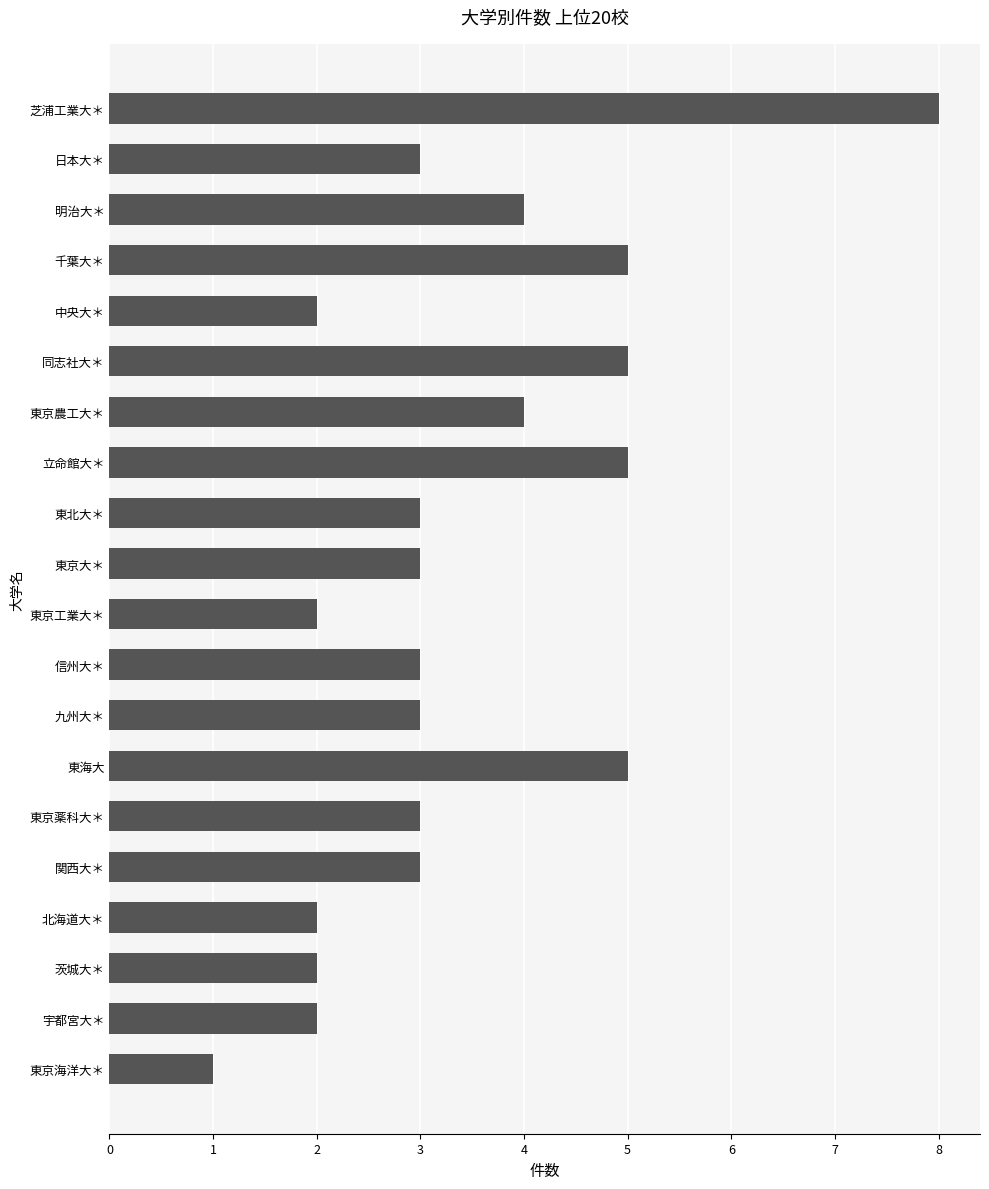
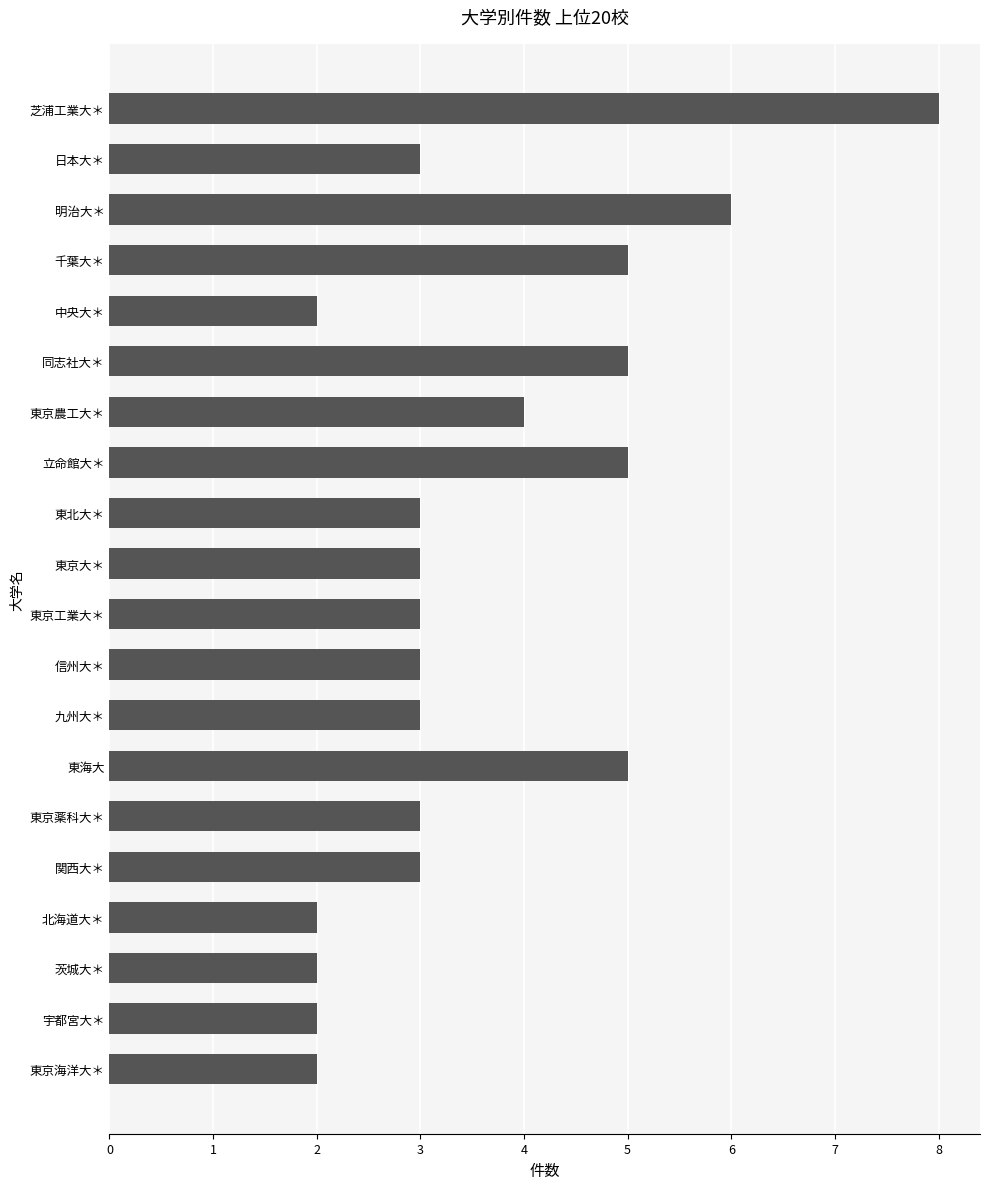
  {
    "芝浦工業大＊": 8,
    "日本大＊": 3,
-   "明治大＊": 4,
+   "明治大＊": 6,
    "千葉大＊": 5,
    "中央大＊": 2,
    "同志社大＊": 5,
    "東京農工大＊": 4,
    "立命館大＊": 5,
    "東北大＊": 3,
    "東京大＊": 3,
-   "東京工業大＊": 2,
+   "東京工業大＊": 3,
    "信州大＊": 3,
    "九州大＊": 3,
    "東海大": 5,
    "東京薬科大＊": 3,
    "関西大＊": 3,
    "北海道大＊": 2,
    "茨城大＊": 2,
    "宇都宮大＊": 2,
-   "東京海洋大＊": 1
+   "東京海洋大＊": 2
  }
